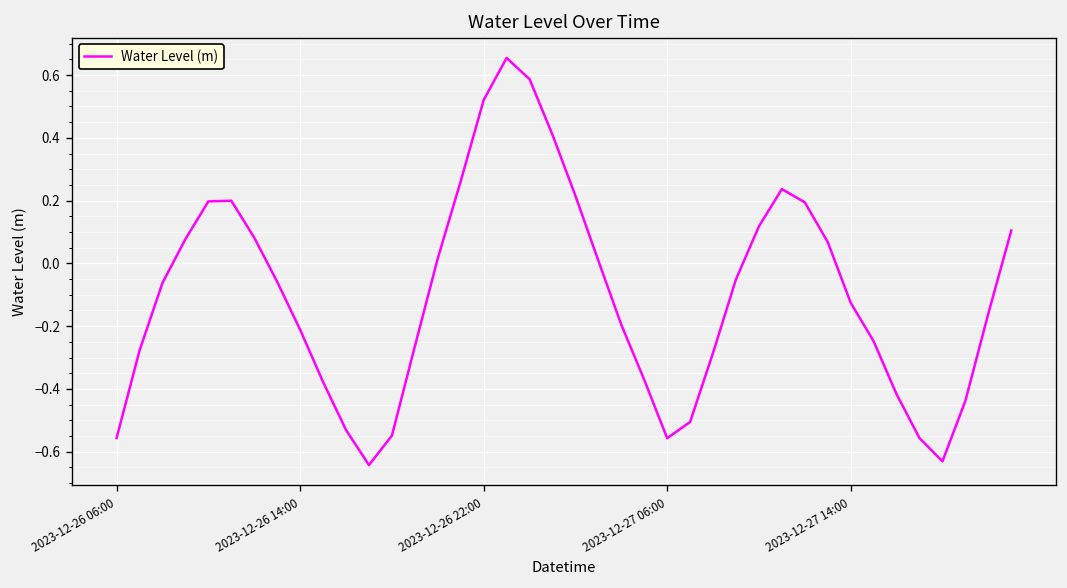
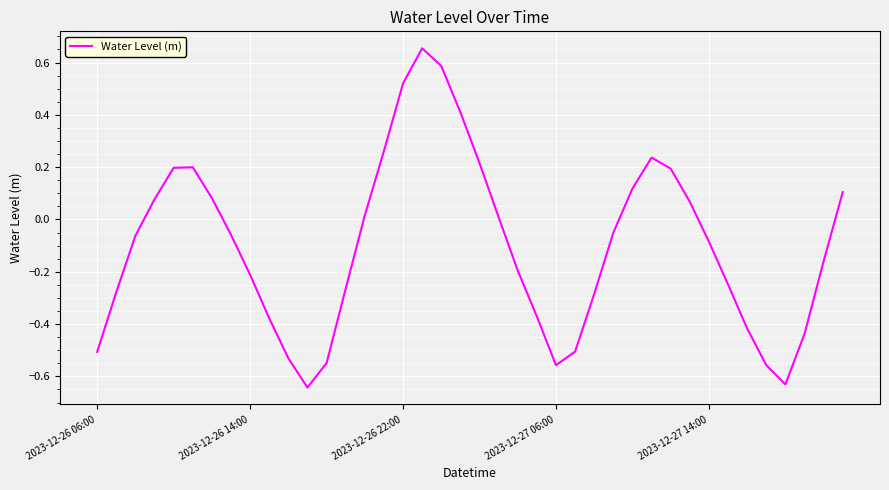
  {
-   "2023-12-26 06:00": -0.56,
+   "2023-12-26 06:00": -0.51,
    "2023-12-26 14:00": -0.21,
    "2023-12-26 22:00": 0.52,
    "2023-12-27 06:00": -0.56,
-   "2023-12-27 14:00": -0.13
+   "2023-12-27 14:00": -0.08
  }
